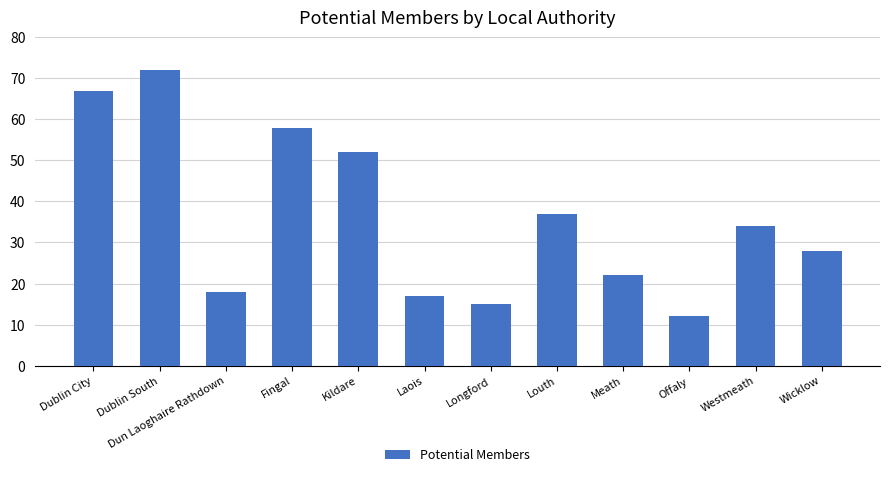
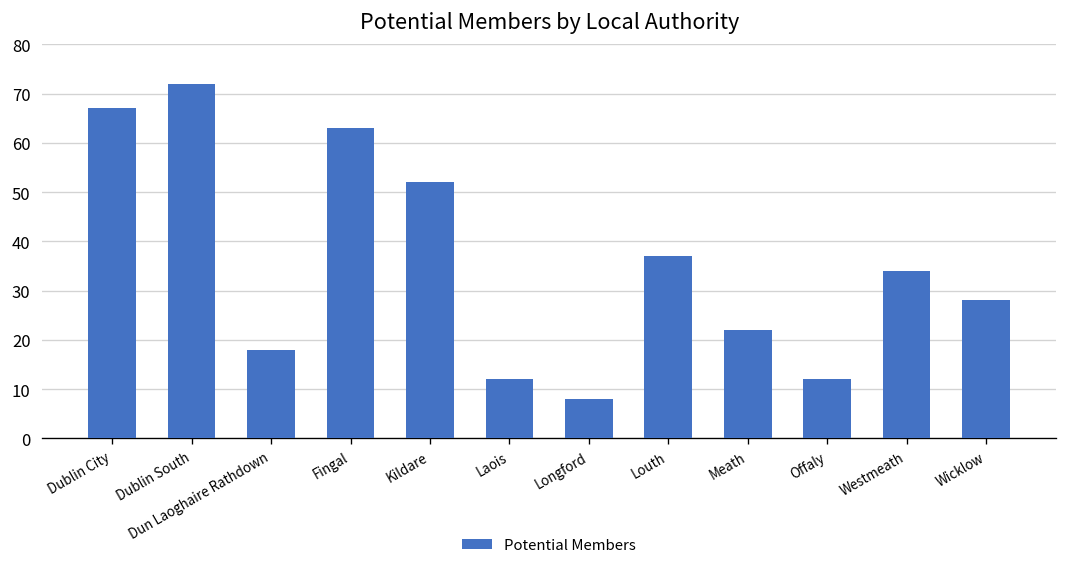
  {
    "Dublin City": 67,
    "Dublin South": 72,
    "Dun Laoghaire Rathdown": 18,
-   "Fingal": 58,
+   "Fingal": 63,
    "Kildare": 52,
-   "Laois": 17,
-   "Longford": 15,
+   "Laois": 12,
+   "Longford": 8,
    "Louth": 37,
    "Meath": 22,
    "Offaly": 12,
    "Westmeath": 34,
    "Wicklow": 28
  }
